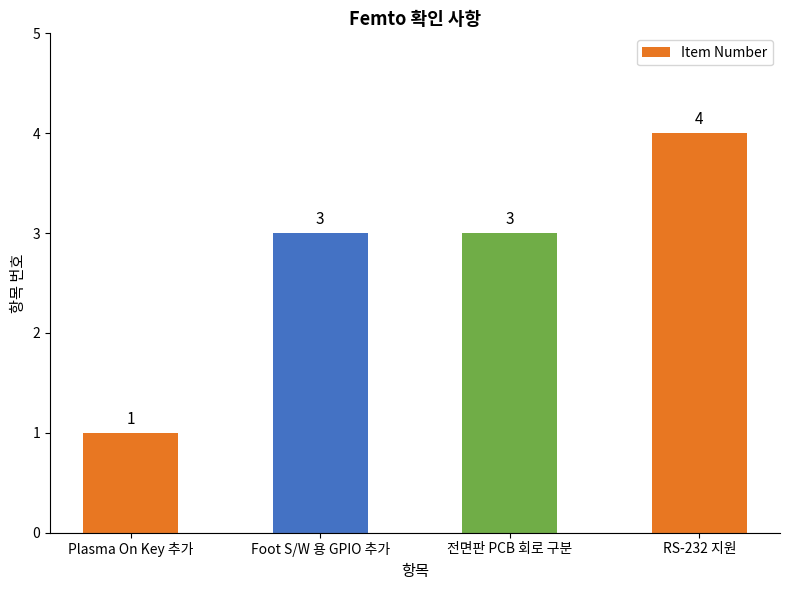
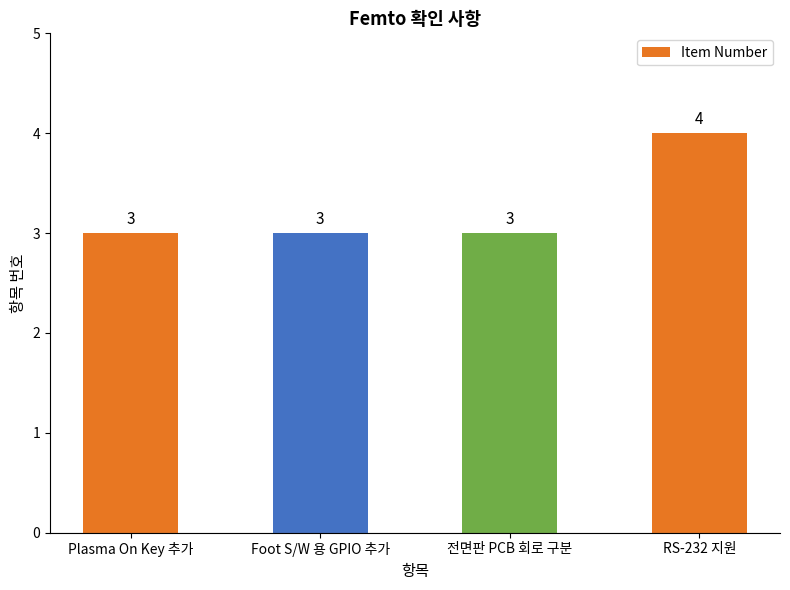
  {
-   "Plasma On Key 추가": 1,
+   "Plasma On Key 추가": 3,
    "Foot S/W 용 GPIO 추가": 3,
    "전면판 PCB 회로 구분": 3,
    "RS-232 지원": 4
  }
